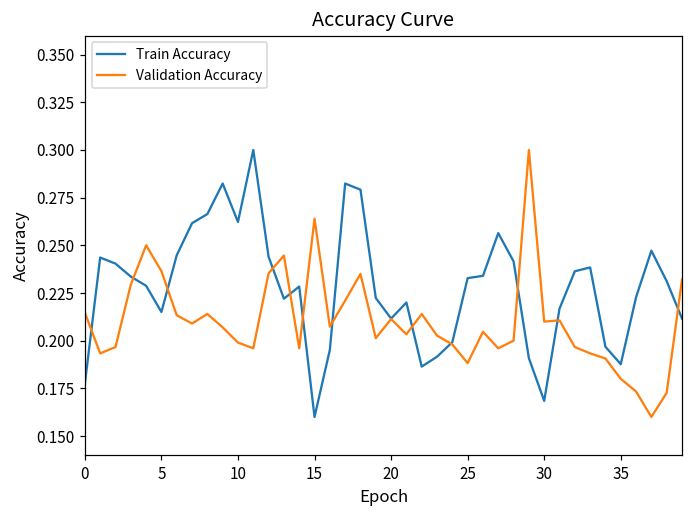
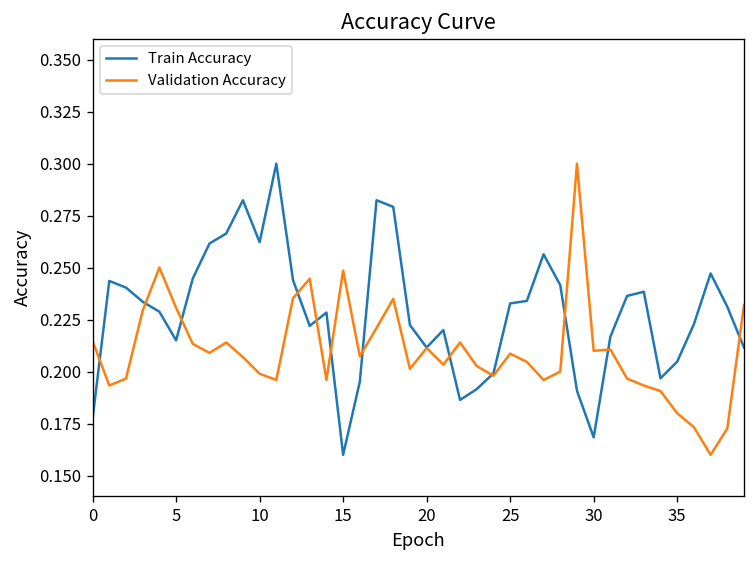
  {
    "Train Accuracy": {
      "0": 0.177,
      "5": 0.215,
      "10": 0.262,
      "15": 0.160,
      "25": 0.233,
      "30": 0.168,
-     "35": 0.188
+     "35": 0.205
    },
    "Validation Accuracy": {
      "0": 0.215,
-     "5": 0.236,
+     "5": 0.231,
      "10": 0.199,
-     "15": 0.264,
-     "25": 0.188,
+     "15": 0.249,
+     "25": 0.209,
      "30": 0.210,
      "35": 0.180
    }
  }
